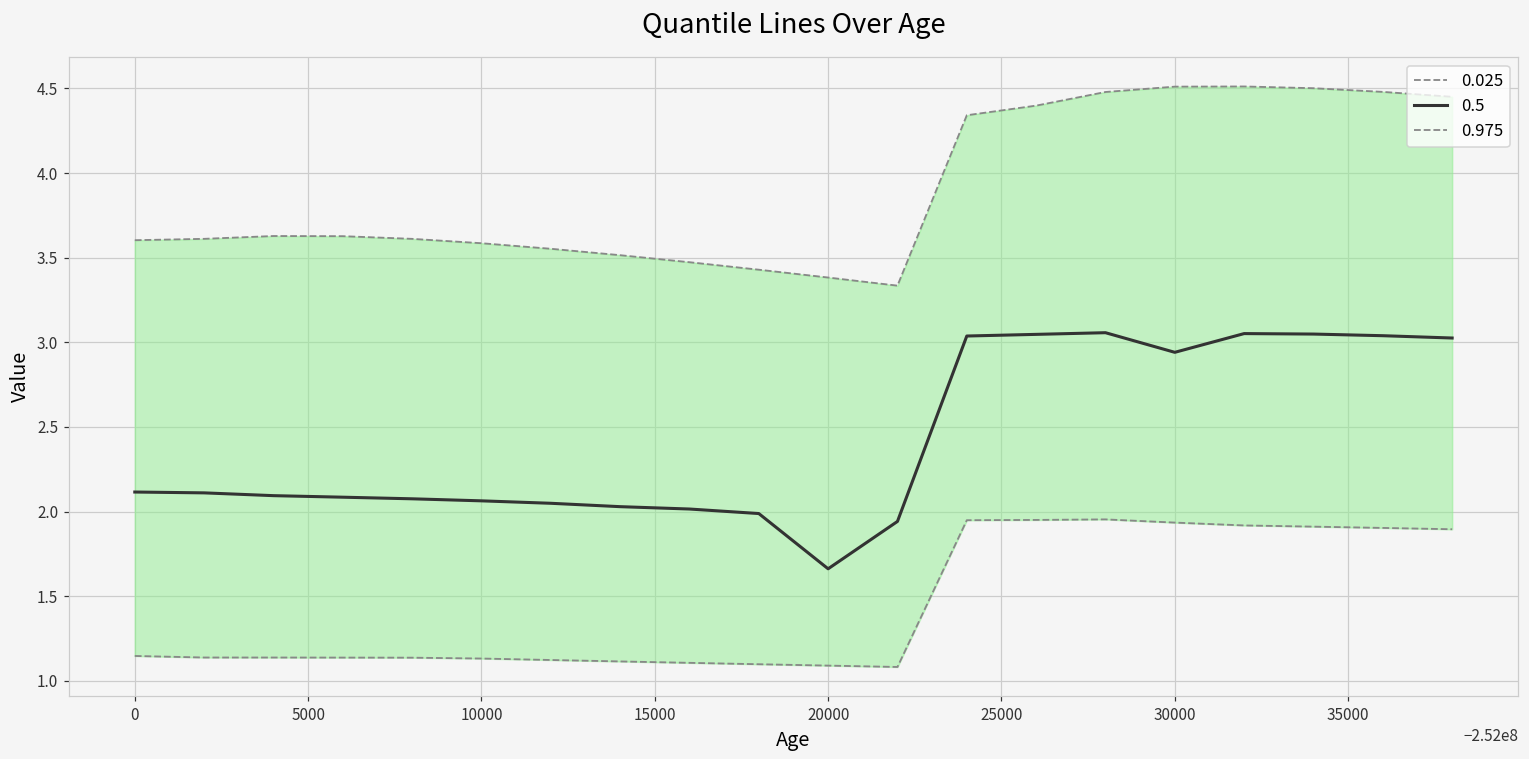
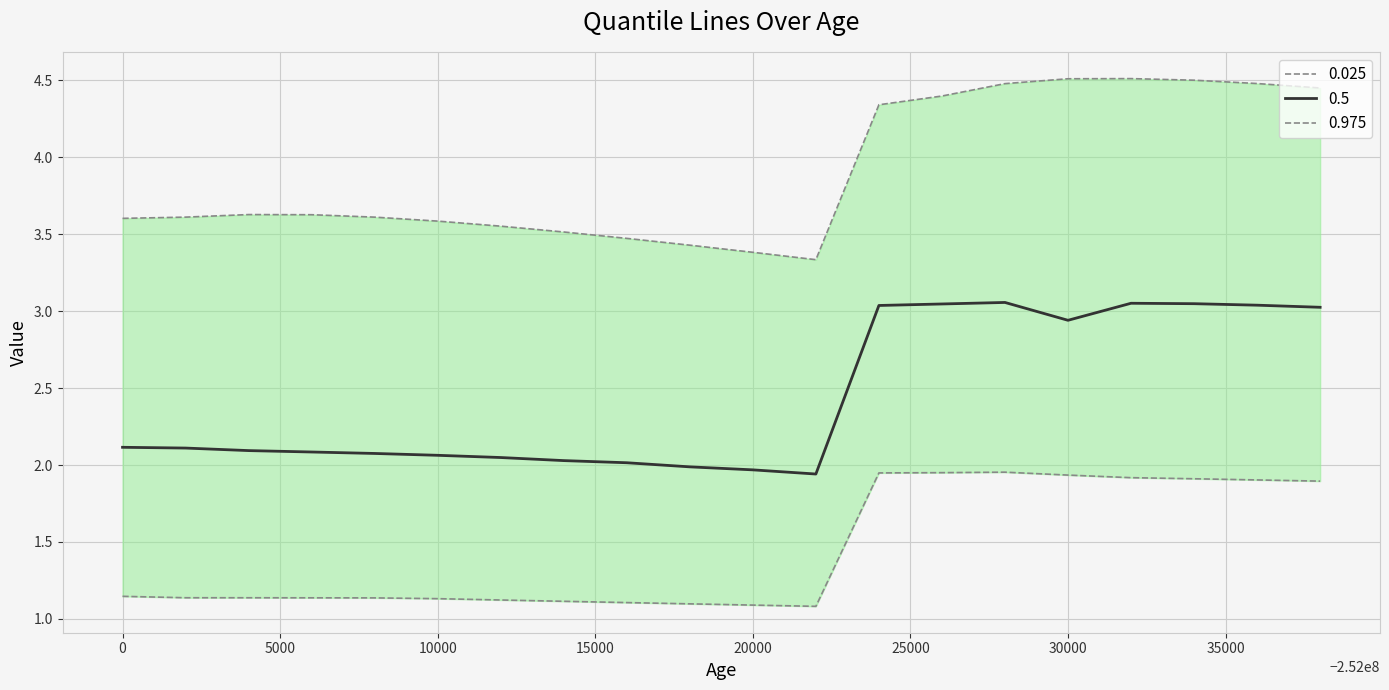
  {
    "0.5": {
      "0": 2.12,
      "10000": 2.06,
-     "20000": 1.66,
+     "20000": 1.97,
      "30000": 2.94
    }
  }
